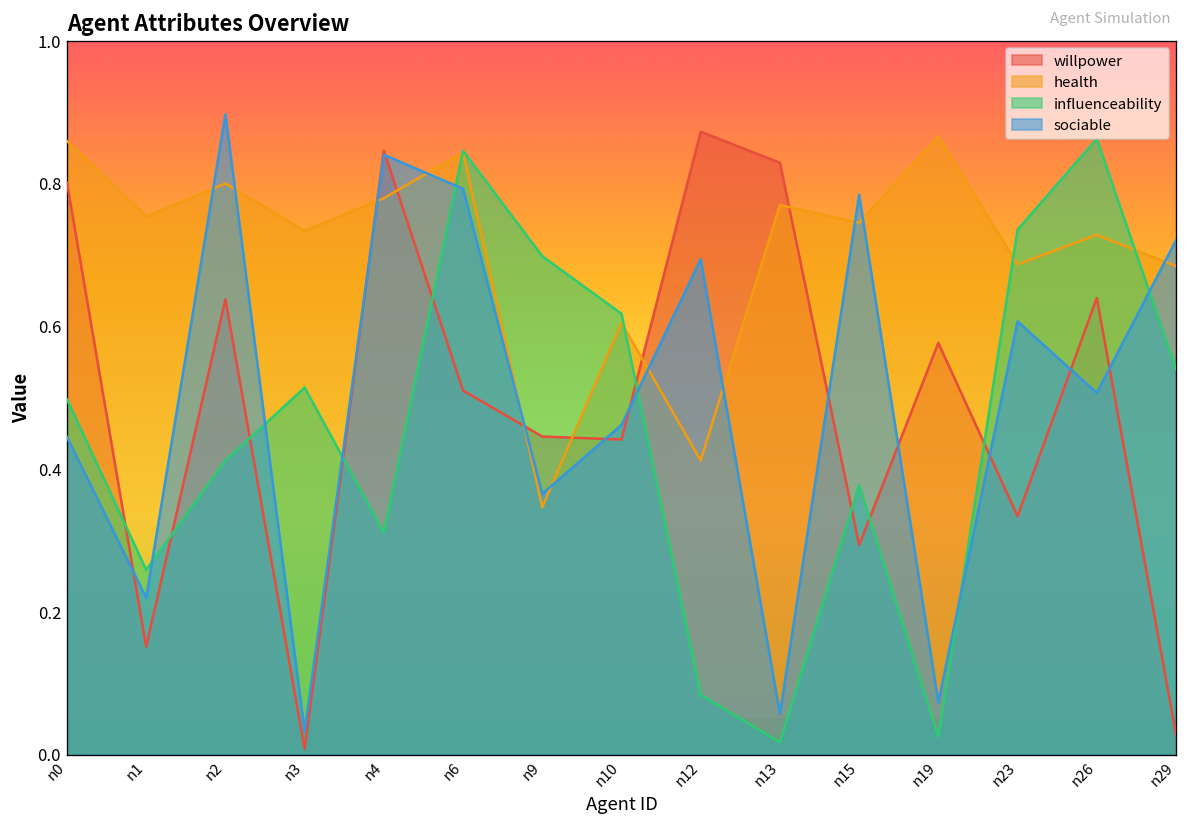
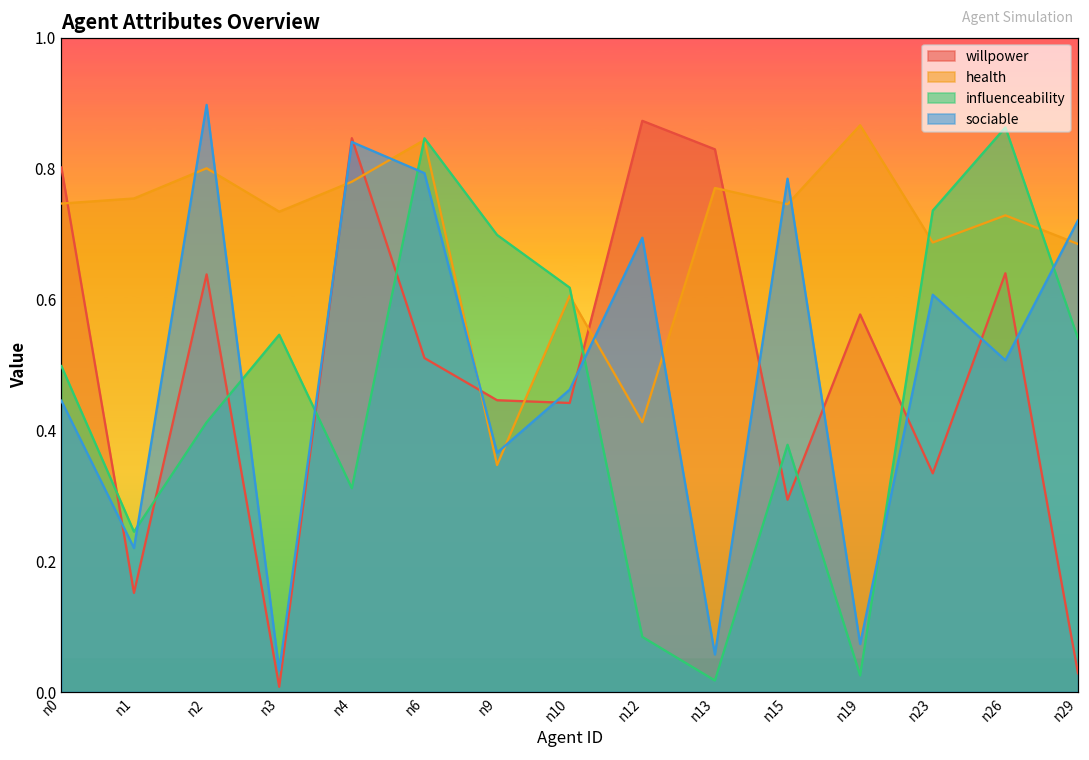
  {
    "willpower": {
      "n0": 0.80,
      "n1": 0.15,
      "n2": 0.64,
      "n4": 0.85,
      "n6": 0.51,
      "n9": 0.45,
      "n10": 0.44,
      "n12": 0.87,
      "n13": 0.83,
      "n15": 0.29,
      "n19": 0.58,
      "n23": 0.33,
      "n26": 0.64
    },
    "health": {
-     "n0": 0.86,
+     "n0": 0.75,
      "n1": 0.75,
      "n2": 0.80,
      "n3": 0.73,
      "n4": 0.78,
      "n9": 0.35,
      "n10": 0.61,
      "n12": 0.41,
      "n13": 0.77,
      "n15": 0.75,
      "n19": 0.87,
      "n23": 0.69,
      "n26": 0.73,
      "n29": 0.68
    },
    "influenceability": {
      "n0": 0.50,
-     "n1": 0.26,
+     "n1": 0.24,
      "n2": 0.41,
-     "n3": 0.51,
+     "n3": 0.55,
      "n4": 0.31,
      "n9": 0.70,
      "n10": 0.62,
      "n12": 0.08,
      "n15": 0.38,
      "n23": 0.74,
      "n29": 0.54
    },
    "sociable": {
      "n0": 0.45,
      "n1": 0.22,
      "n2": 0.90,
      "n4": 0.84,
      "n6": 0.79,
      "n9": 0.37,
      "n10": 0.46,
      "n12": 0.69,
      "n13": 0.06,
      "n15": 0.78,
      "n19": 0.07,
      "n23": 0.61,
      "n26": 0.51,
      "n29": 0.72
    }
  }
